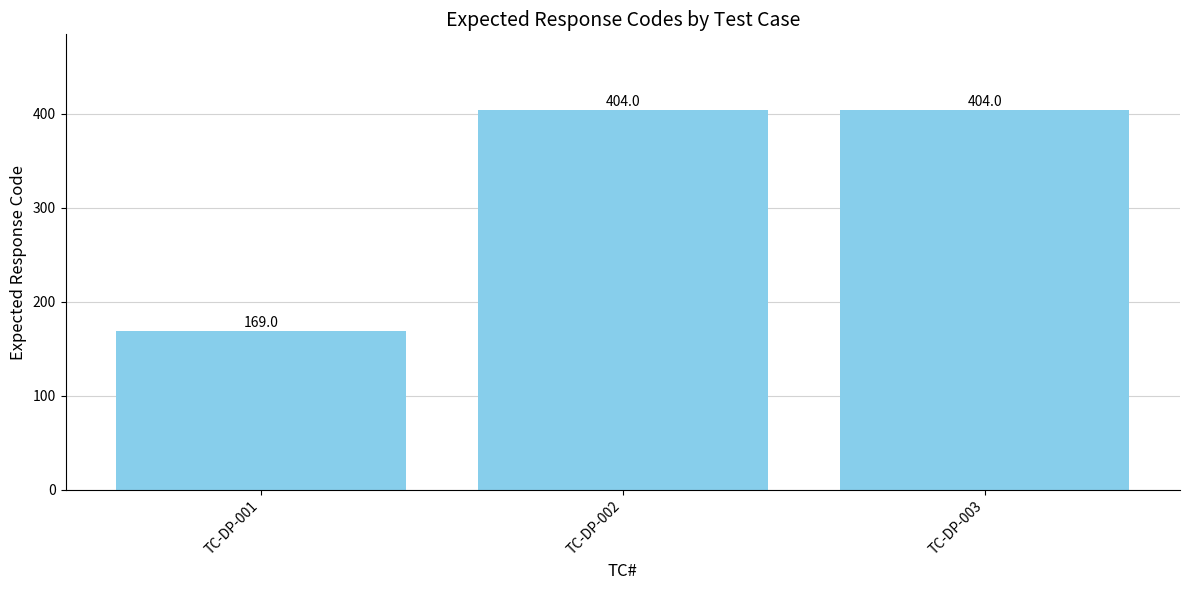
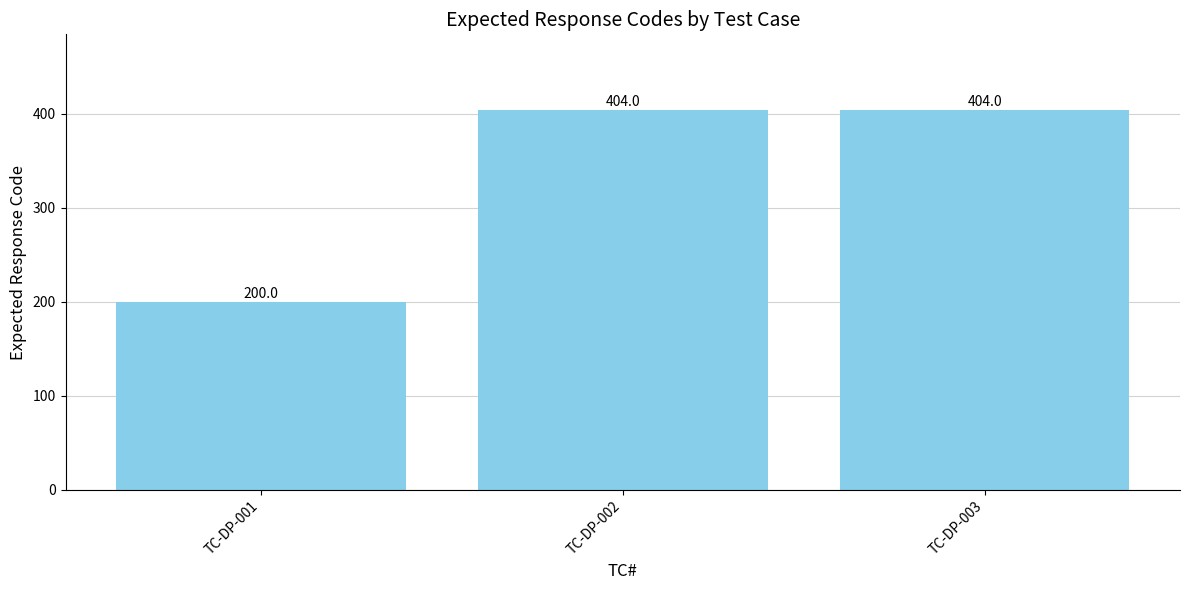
  {
-   "TC-DP-001": 169.0,
+   "TC-DP-001": 200.0,
    "TC-DP-002": 404.0,
    "TC-DP-003": 404.0
  }
